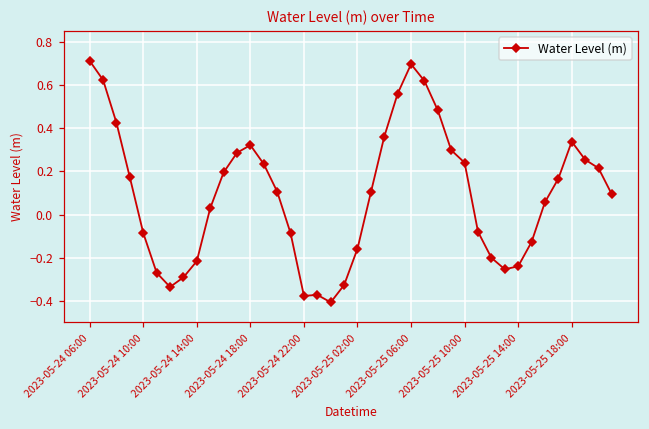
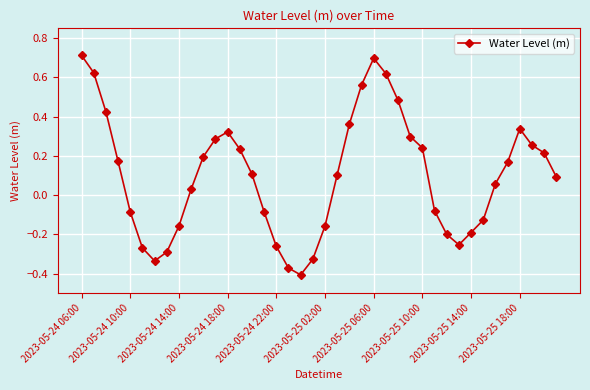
  {
    "2023-05-24 06:00": 0.71,
    "2023-05-24 10:00": -0.09,
-   "2023-05-24 14:00": -0.22,
+   "2023-05-24 14:00": -0.16,
    "2023-05-24 18:00": 0.32,
-   "2023-05-24 22:00": -0.38,
+   "2023-05-24 22:00": -0.26,
    "2023-05-25 02:00": -0.16,
    "2023-05-25 06:00": 0.70,
    "2023-05-25 10:00": 0.24,
-   "2023-05-25 14:00": -0.24,
+   "2023-05-25 14:00": -0.19,
    "2023-05-25 18:00": 0.34
  }
